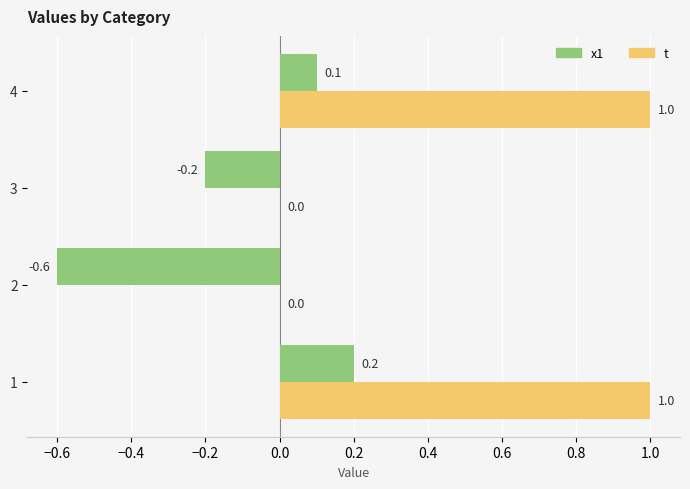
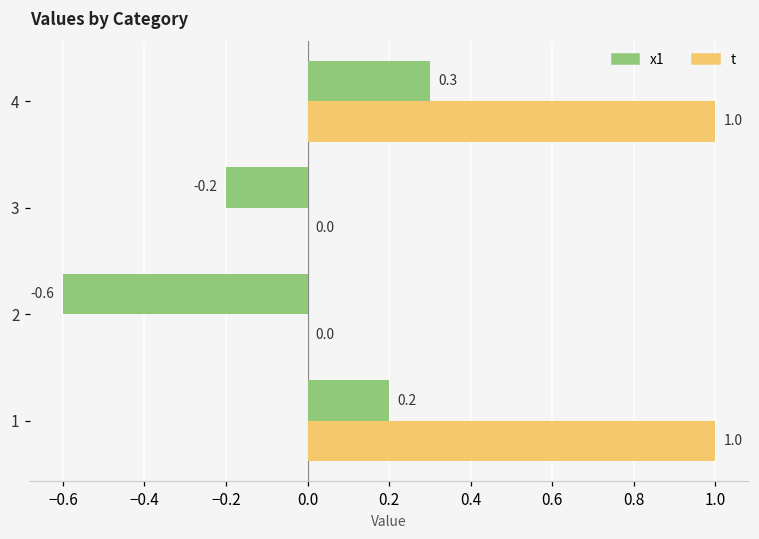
  {
    "x1": {
-     "4": 0.1,
+     "4": 0.3,
      "3": -0.2,
      "2": -0.6,
      "1": 0.2
    },
    "t": {
      "4": 1.0,
      "3": 0.0,
      "2": 0.0,
      "1": 1.0
    }
  }
